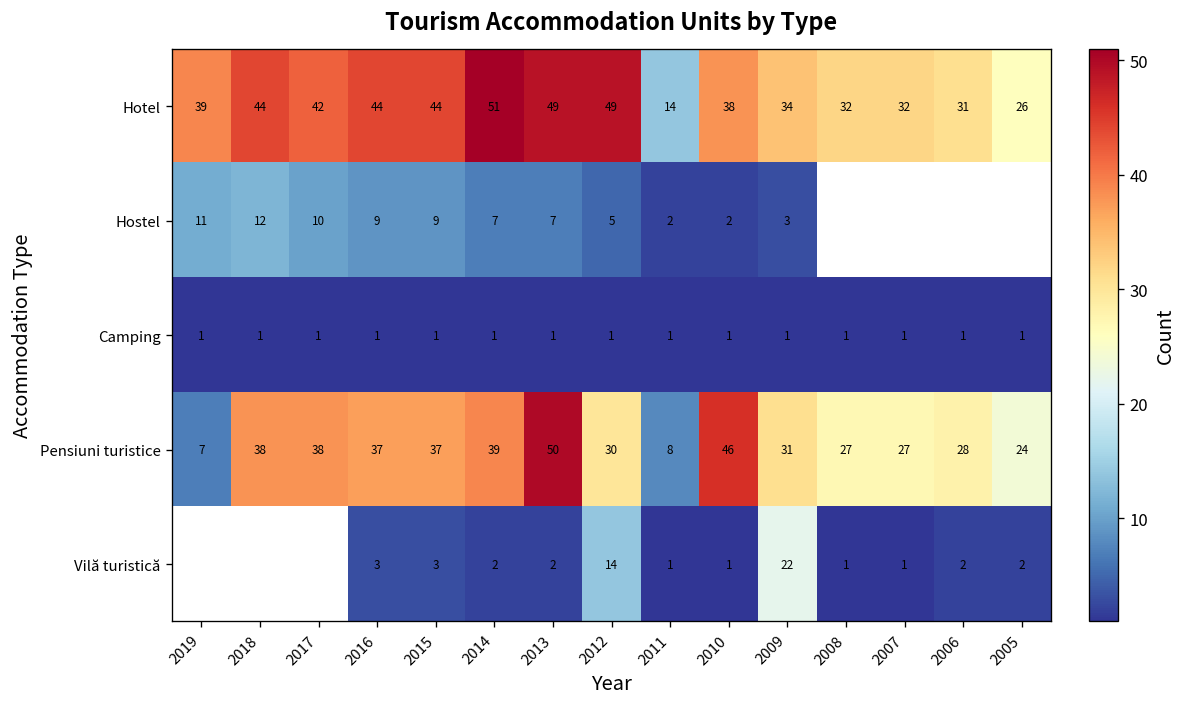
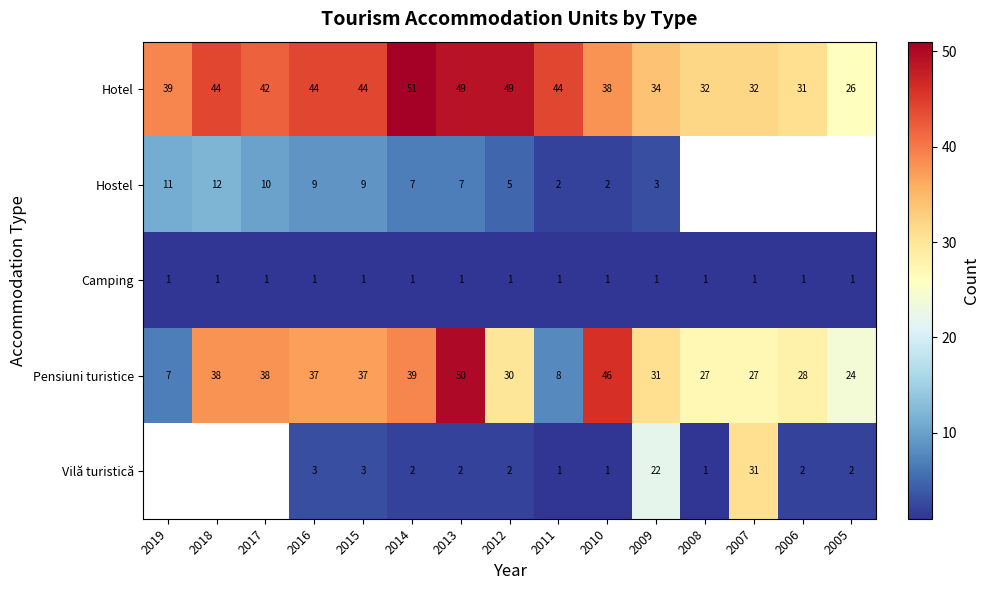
  {
    "Hotel": {
      "2019": 39,
      "2018": 44,
      "2017": 42,
      "2016": 44,
      "2015": 44,
      "2014": 51,
      "2013": 49,
      "2012": 49,
-     "2011": 14,
+     "2011": 44,
      "2010": 38,
      "2009": 34,
      "2008": 32,
      "2007": 32,
      "2006": 31,
      "2005": 26
    },
    "Hostel": {
      "2019": 11,
      "2018": 12,
      "2017": 10,
      "2016": 9,
      "2015": 9,
      "2014": 7,
      "2013": 7,
      "2012": 5,
      "2011": 2,
      "2010": 2,
      "2009": 3
    },
    "Camping": {
      "2019": 1,
      "2018": 1,
      "2017": 1,
      "2016": 1,
      "2015": 1,
      "2014": 1,
      "2013": 1,
      "2012": 1,
      "2011": 1,
      "2010": 1,
      "2009": 1,
      "2008": 1,
      "2007": 1,
      "2006": 1,
      "2005": 1
    },
    "Pensiuni turistice": {
      "2019": 7,
      "2018": 38,
      "2017": 38,
      "2016": 37,
      "2015": 37,
      "2014": 39,
      "2013": 50,
      "2012": 30,
      "2011": 8,
      "2010": 46,
      "2009": 31,
      "2008": 27,
      "2007": 27,
      "2006": 28,
      "2005": 24
    },
    "Vilă turistică": {
      "2016": 3,
      "2015": 3,
      "2014": 2,
      "2013": 2,
-     "2012": 14,
+     "2012": 2,
      "2011": 1,
      "2010": 1,
      "2009": 22,
      "2008": 1,
-     "2007": 1,
+     "2007": 31,
      "2006": 2,
      "2005": 2
    }
  }
